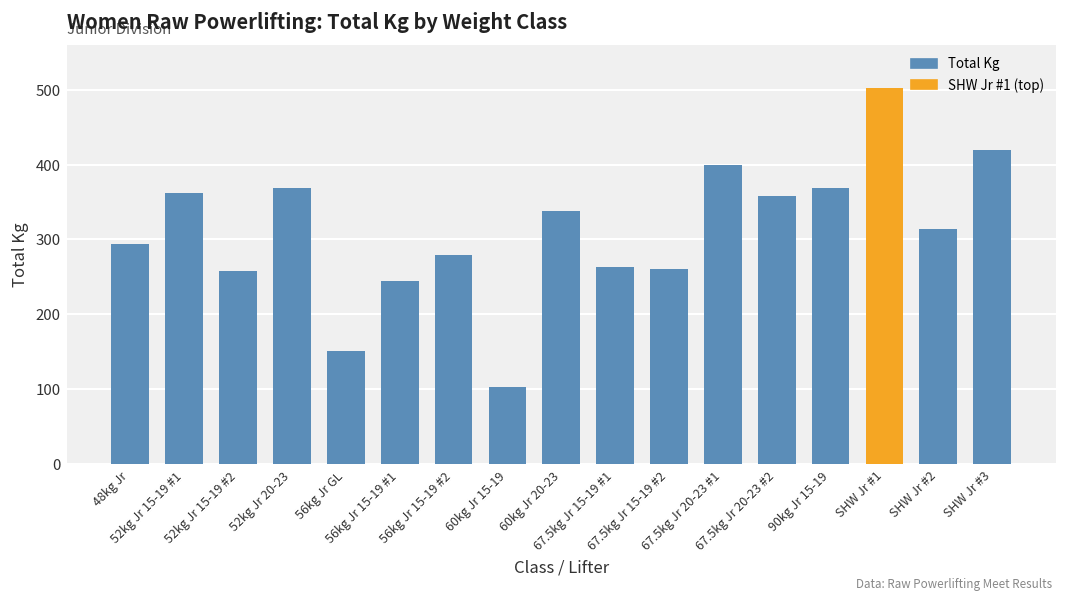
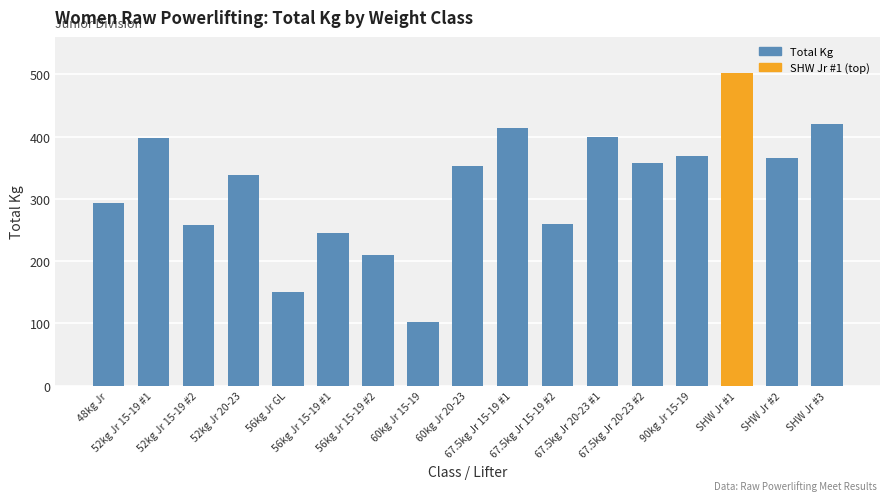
  {
    "48kg Jr": 290,
-   "52kg Jr 15-19 #1": 360,
+   "52kg Jr 15-19 #1": 400,
    "52kg Jr 15-19 #2": 260,
-   "52kg Jr 20-23": 370,
+   "52kg Jr 20-23": 340,
    "56kg Jr GL": 150,
    "56kg Jr 15-19 #1": 250,
-   "56kg Jr 15-19 #2": 280,
+   "56kg Jr 15-19 #2": 210,
    "60kg Jr 15-19": 100,
-   "60kg Jr 20-23": 340,
-   "67.5kg Jr 15-19 #1": 260,
+   "60kg Jr 20-23": 350,
+   "67.5kg Jr 15-19 #1": 410,
    "67.5kg Jr 15-19 #2": 260,
    "67.5kg Jr 20-23 #1": 400,
    "67.5kg Jr 20-23 #2": 360,
    "90kg Jr 15-19": 370,
    "SHW Jr #1": 500,
-   "SHW Jr #2": 310,
+   "SHW Jr #2": 370,
    "SHW Jr #3": 420
  }
